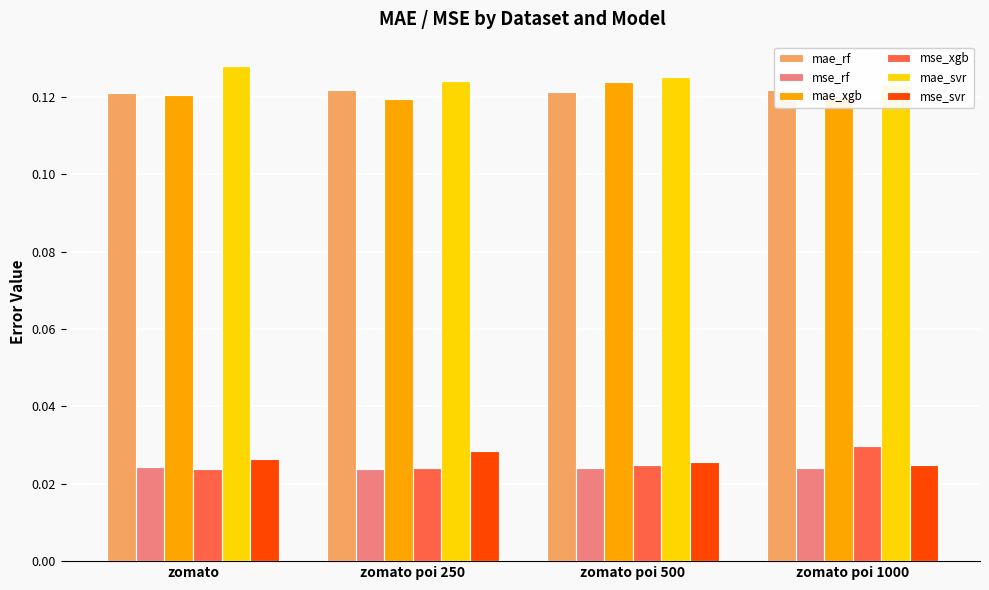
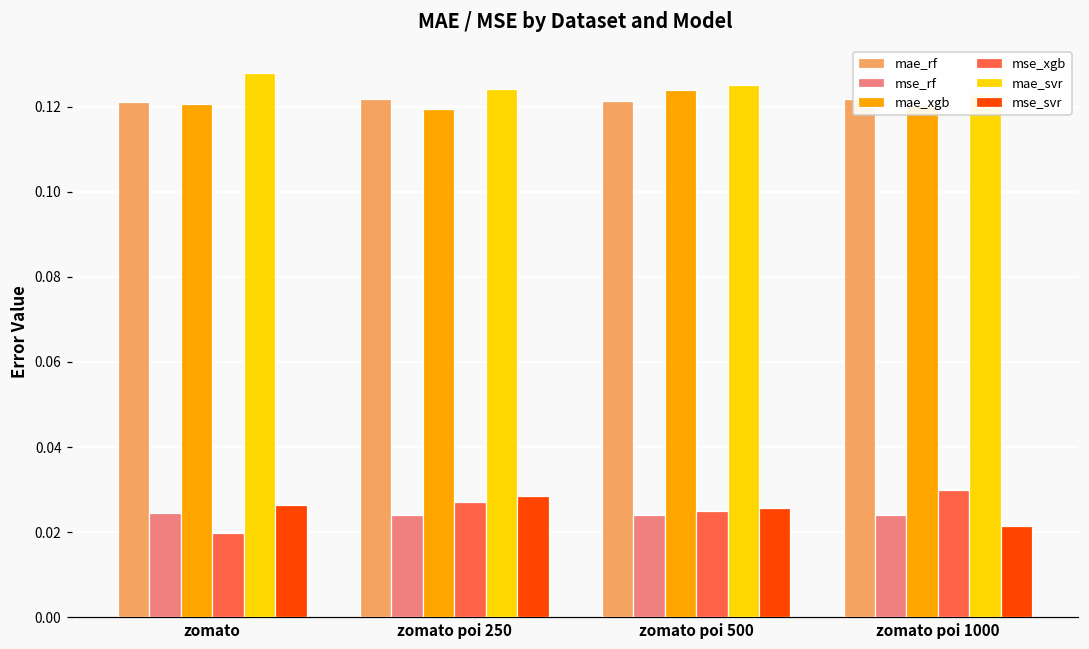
  {
    "mse_xgb": {
-     "zomato": 0.024,
-     "zomato poi 250": 0.024,
+     "zomato": 0.020,
+     "zomato poi 250": 0.027,
      "zomato poi 500": 0.025,
      "zomato poi 1000": 0.030
    },
    "mse_svr": {
      "zomato": 0.026,
      "zomato poi 250": 0.029,
      "zomato poi 500": 0.026,
-     "zomato poi 1000": 0.025
+     "zomato poi 1000": 0.021
    }
  }
